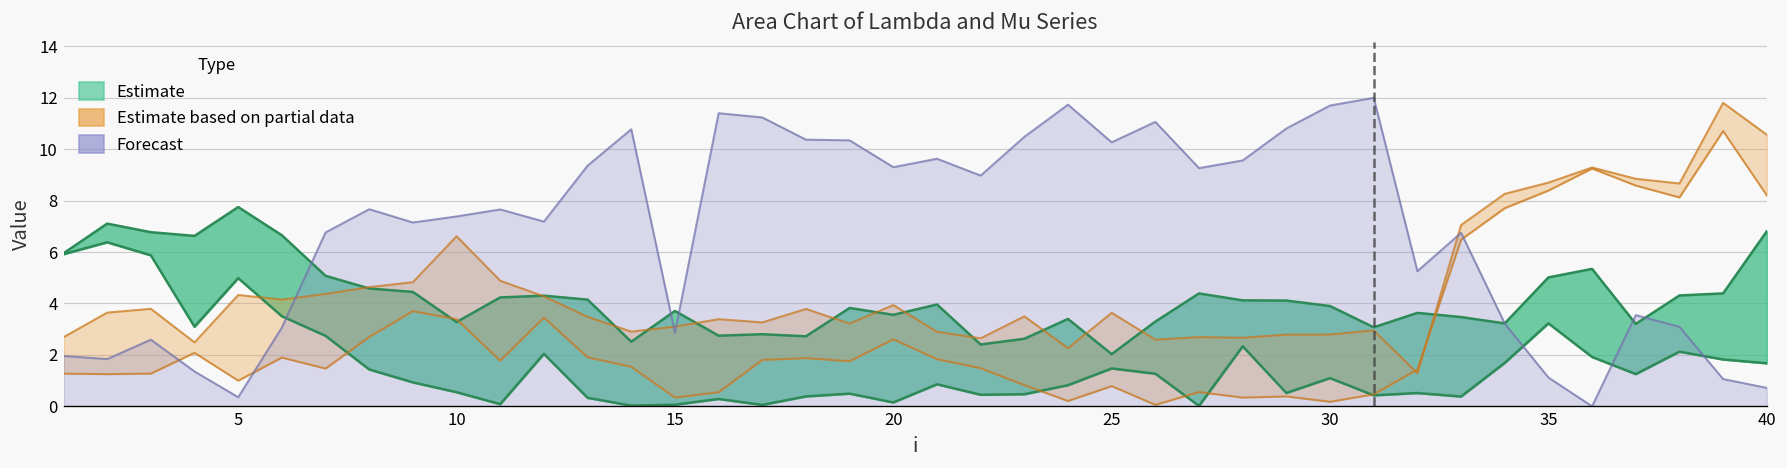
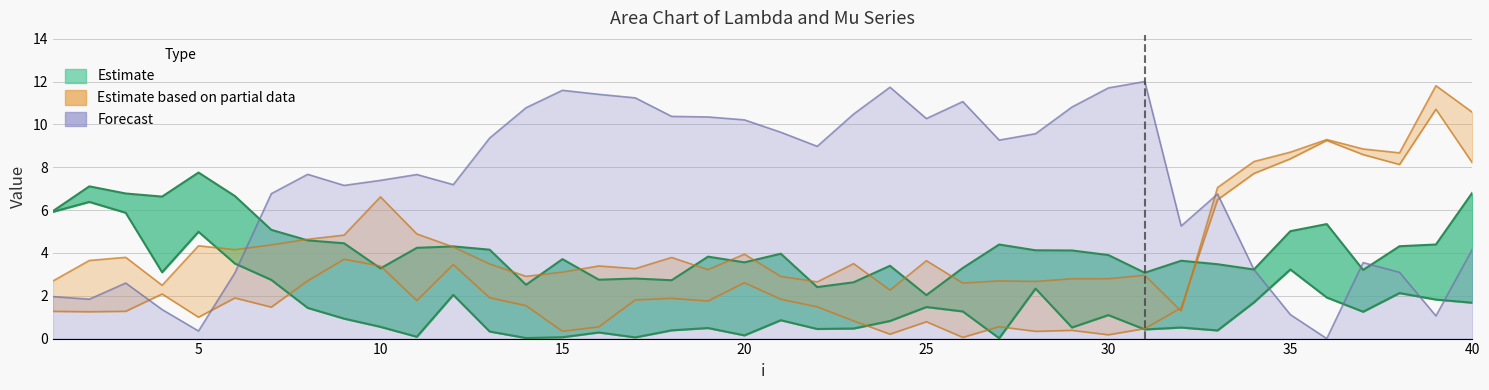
  {
    "Estimate": {
      "5": 7.8,
      "15": 3.7,
      "20": 3.6,
      "25": 2.0,
      "30": 3.9,
      "35": 5.0,
      "40": 6.8
    },
    "Forecast": {
      "5": 0.4,
      "10": 7.4,
-     "15": 2.9,
-     "20": 9.3,
+     "15": 11.6,
+     "20": 10.2,
      "25": 10.3,
      "30": 11.7,
      "35": 1.1,
-     "40": 0.7
+     "40": 4.2
    }
  }
